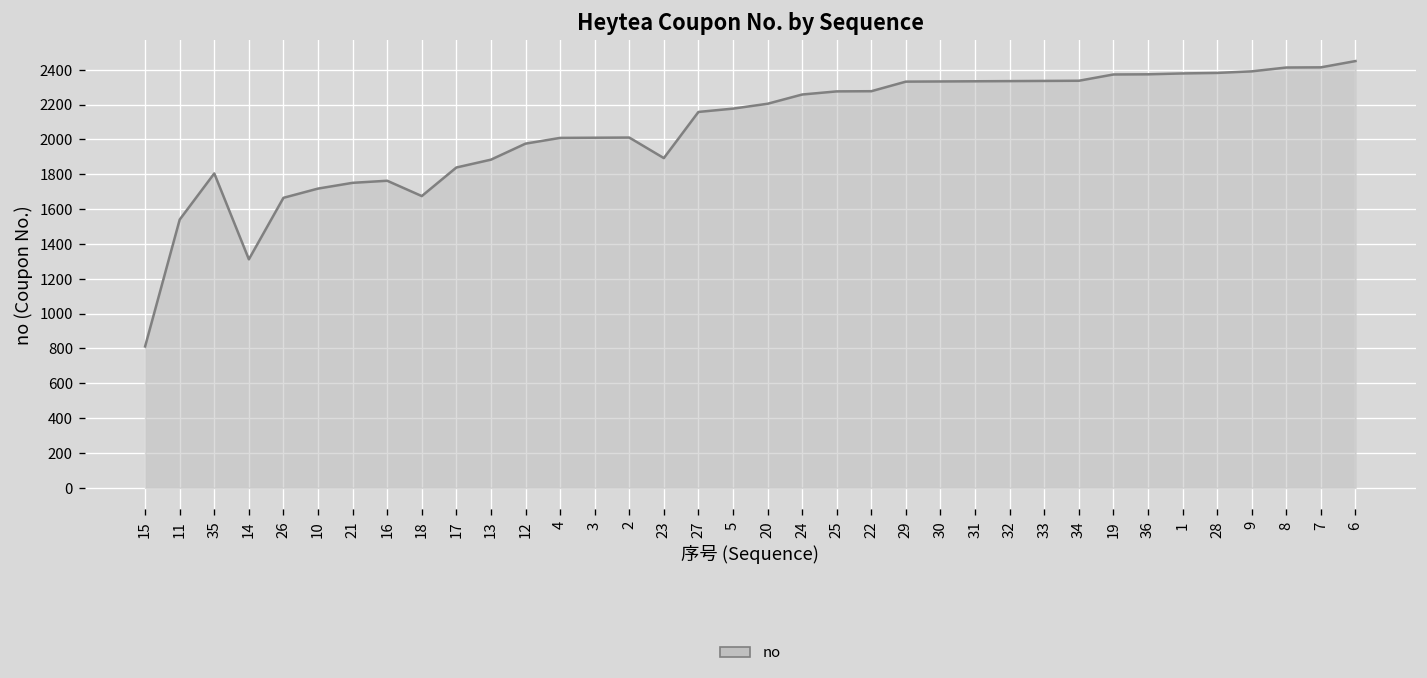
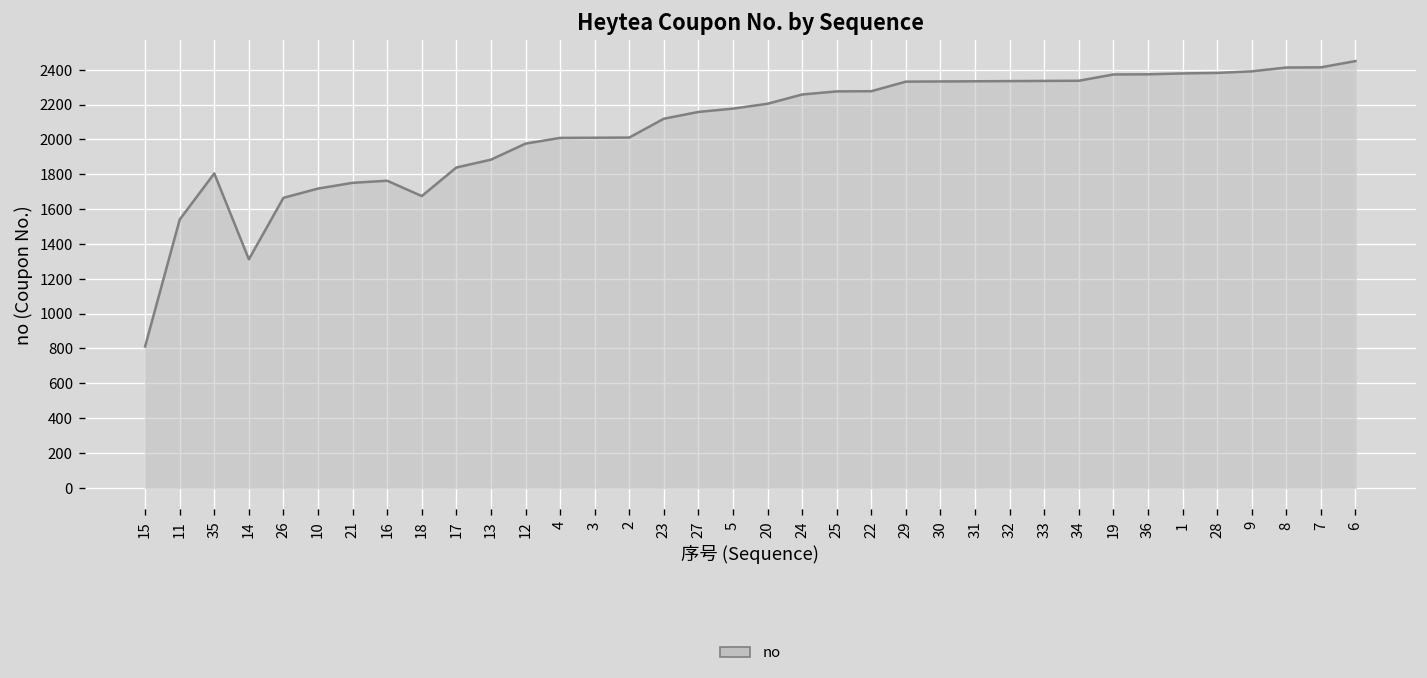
  {
    "15": 810,
    "11": 1540,
    "35": 1810,
    "14": 1310,
    "26": 1670,
    "10": 1720,
    "21": 1750,
    "16": 1760,
    "18": 1680,
    "17": 1840,
    "13": 1880,
    "12": 1980,
    "4": 2010,
    "3": 2010,
    "2": 2010,
-   "23": 1890,
+   "23": 2120,
    "27": 2160,
    "5": 2180,
    "20": 2210,
    "24": 2260,
    "25": 2280,
    "22": 2280,
    "29": 2330,
    "30": 2330,
    "31": 2330,
    "32": 2340,
    "33": 2340,
    "34": 2340,
    "19": 2370,
    "36": 2370,
    "1": 2380,
    "28": 2380,
    "9": 2390,
    "8": 2410,
    "7": 2410,
    "6": 2450
  }
